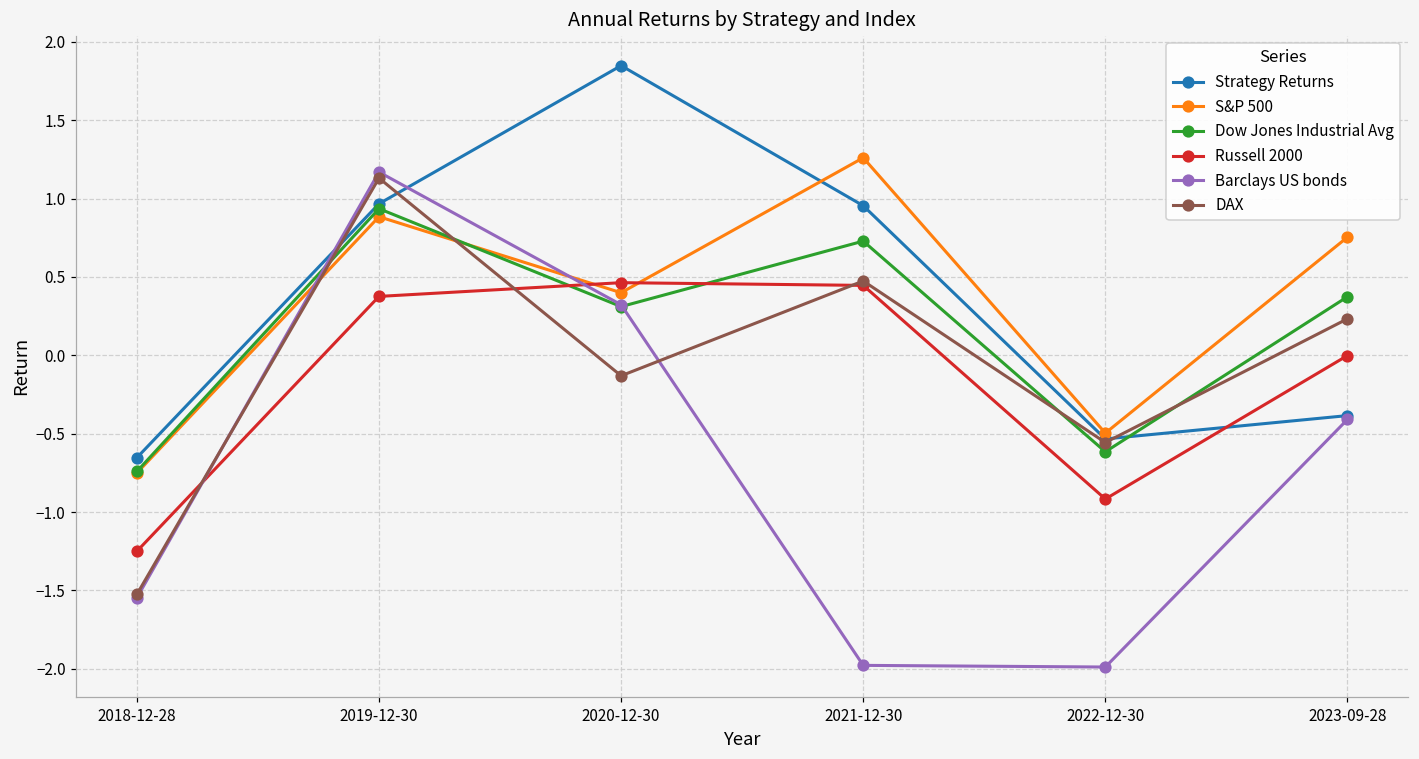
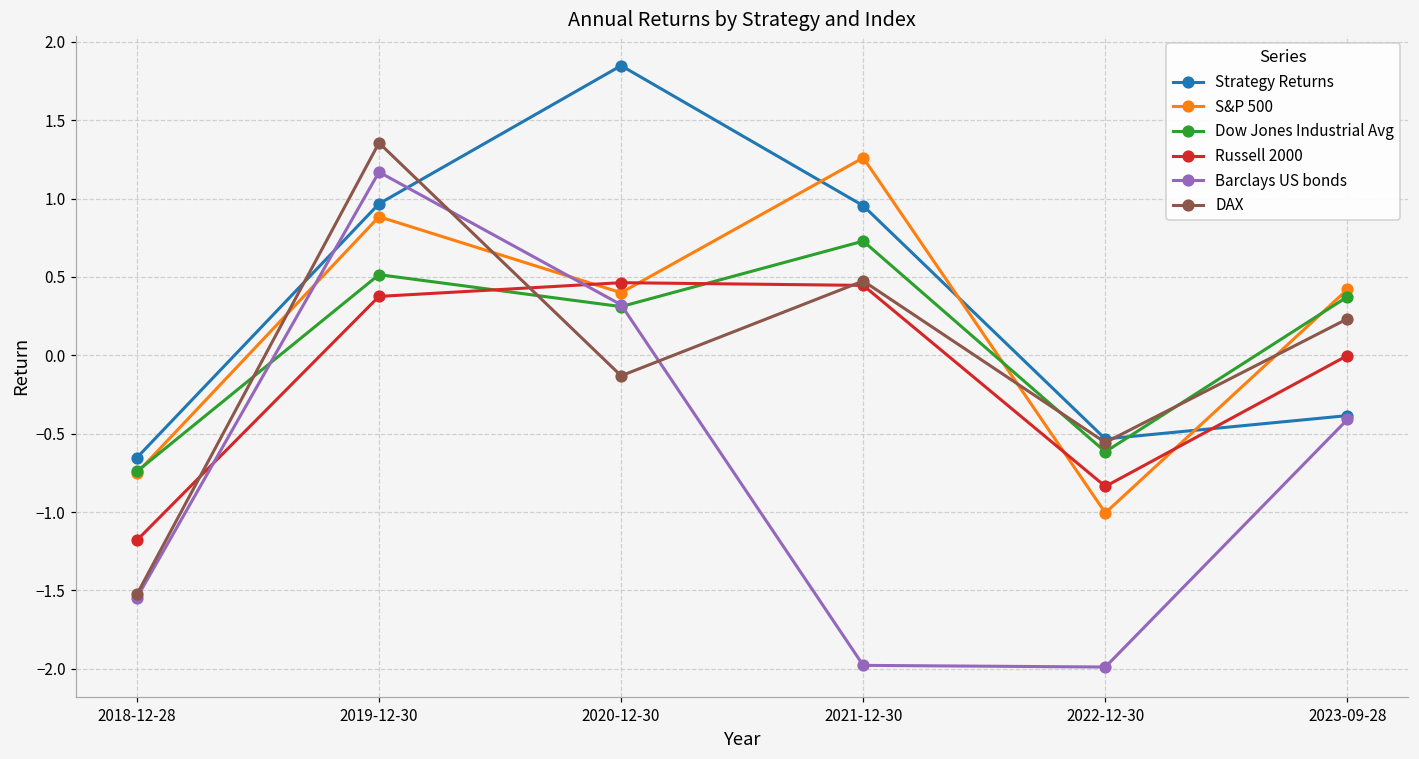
  {
    "Strategy Returns": {
      "2018-12-28": -0.65,
      "2019-12-30": 0.97,
      "2020-12-30": 1.85,
      "2021-12-30": 0.95,
      "2022-12-30": -0.53,
      "2023-09-28": -0.38
    },
    "S&P 500": {
      "2019-12-30": 0.88,
      "2020-12-30": 0.40,
      "2021-12-30": 1.26,
-     "2022-12-30": -0.50,
-     "2023-09-28": 0.75
+     "2022-12-30": -1.00,
+     "2023-09-28": 0.42
    },
    "Dow Jones Industrial Avg": {
-     "2019-12-30": 0.94,
+     "2019-12-30": 0.51,
      "2021-12-30": 0.73,
      "2022-12-30": -0.62,
      "2023-09-28": 0.37
    },
    "Russell 2000": {
-     "2018-12-28": -1.25,
+     "2018-12-28": -1.18,
      "2019-12-30": 0.38,
      "2020-12-30": 0.46,
      "2021-12-30": 0.45,
-     "2022-12-30": -0.92,
+     "2022-12-30": -0.84,
      "2023-09-28": 0.00
    },
    "Barclays US bonds": {
      "2018-12-28": -1.55,
      "2019-12-30": 1.17,
      "2021-12-30": -1.98,
      "2022-12-30": -1.99,
      "2023-09-28": -0.41
    },
    "DAX": {
      "2018-12-28": -1.52,
-     "2019-12-30": 1.13,
+     "2019-12-30": 1.36,
      "2020-12-30": -0.13,
      "2021-12-30": 0.47,
      "2022-12-30": -0.56,
      "2023-09-28": 0.23
    }
  }
